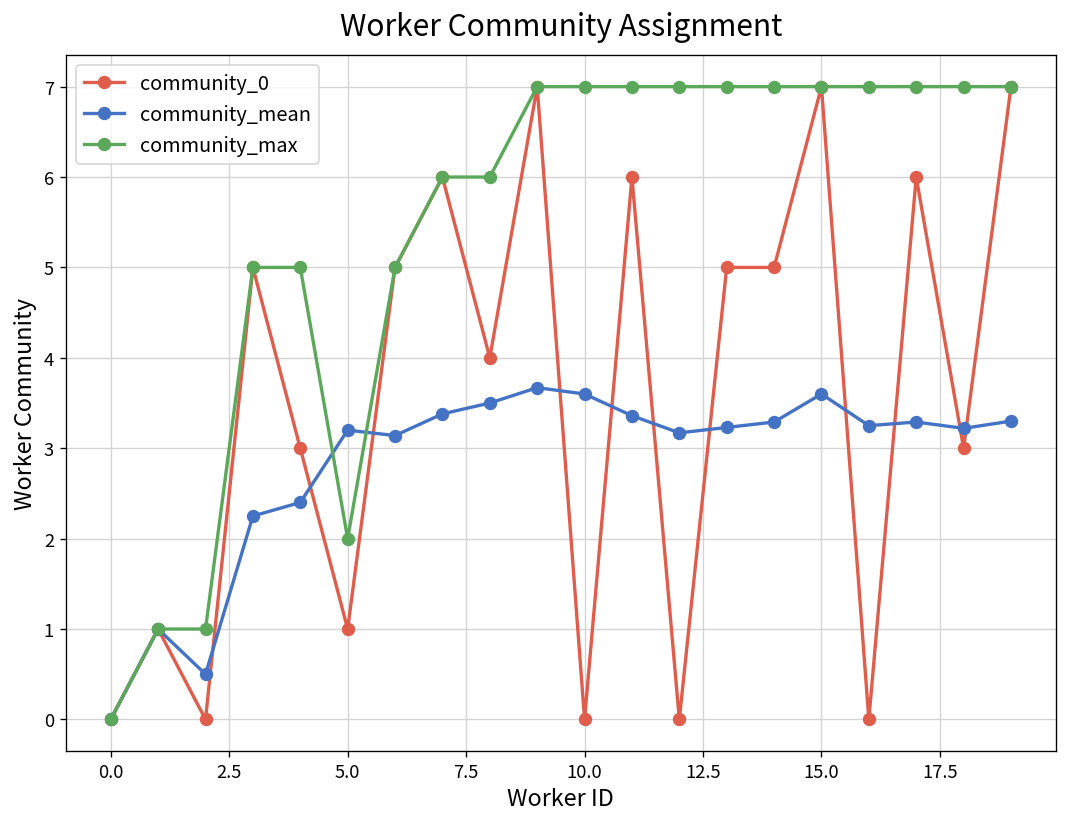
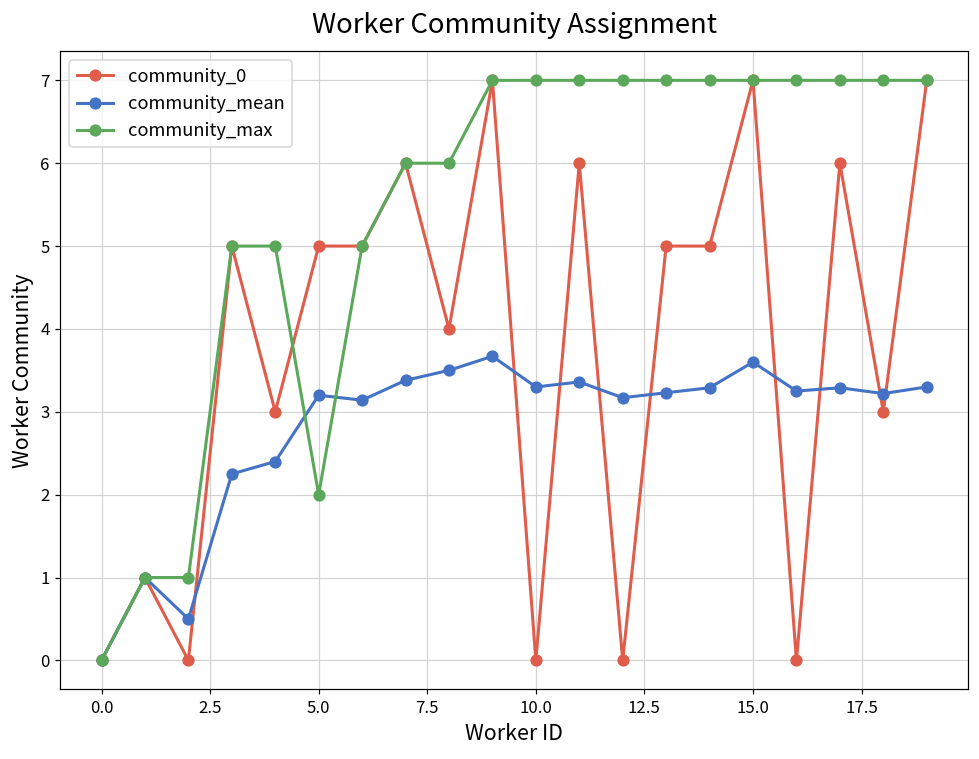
  {
    "community_0": {
-     "5.0": 1,
+     "5.0": 5,
      "10.0": 0
    },
    "community_mean": {
      "5.0": 3.2,
-     "10.0": 3.6,
+     "10.0": 3.3,
      "15.0": 3.6
    },
    "community_max": {
      "5.0": 2.0,
      "10.0": 7.0
    }
  }
